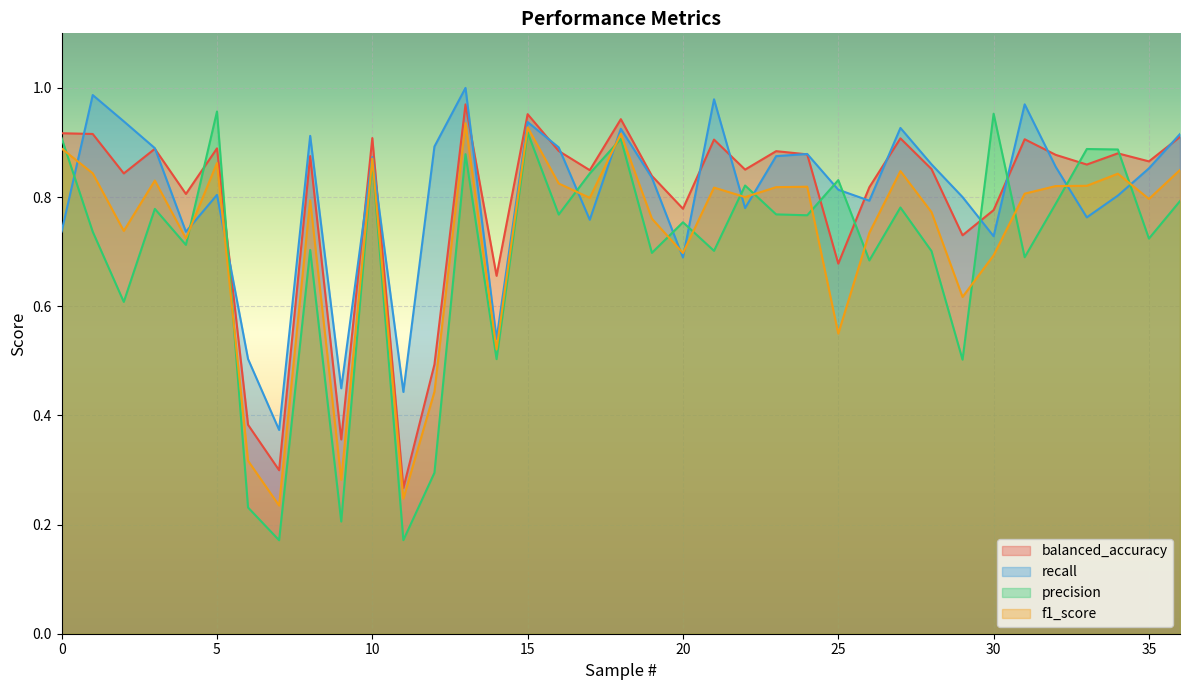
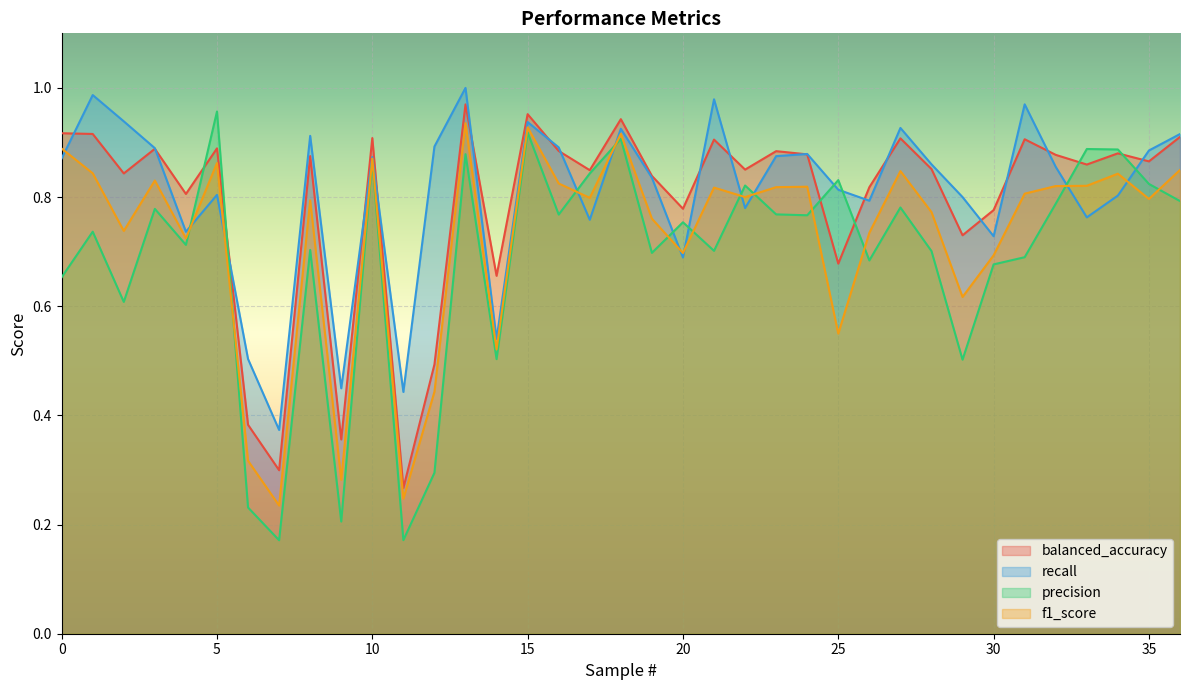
  {
    "recall": {
-     "0": 0.74,
+     "0": 0.87,
      "5": 0.80,
      "15": 0.94,
      "20": 0.69,
      "25": 0.81,
      "30": 0.73,
-     "35": 0.85
+     "35": 0.89
    },
    "precision": {
-     "0": 0.91,
+     "0": 0.65,
      "5": 0.96,
      "15": 0.92,
      "20": 0.75,
      "25": 0.83,
-     "30": 0.95,
-     "35": 0.72
+     "30": 0.68,
+     "35": 0.82
    }
  }
